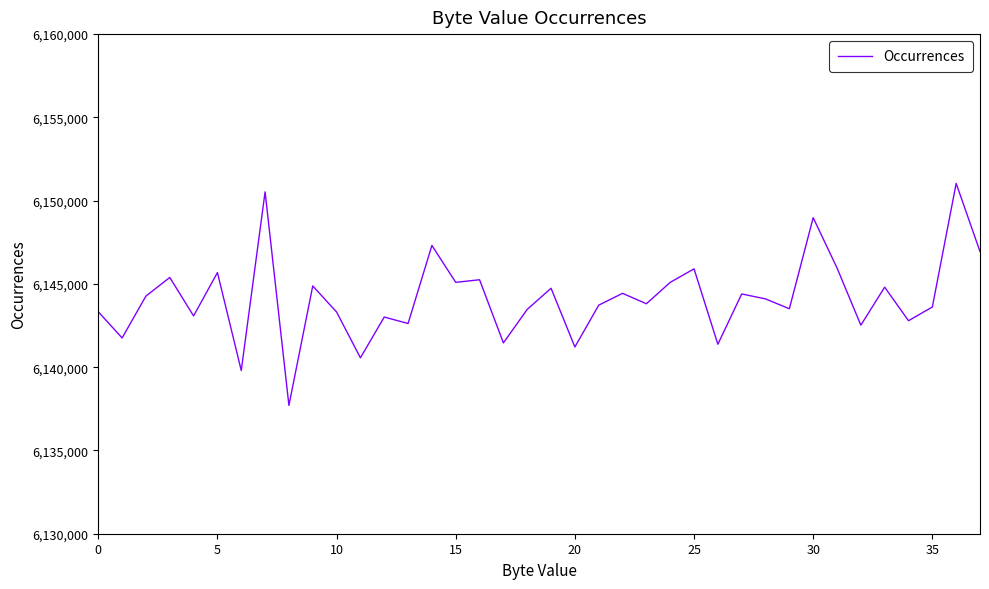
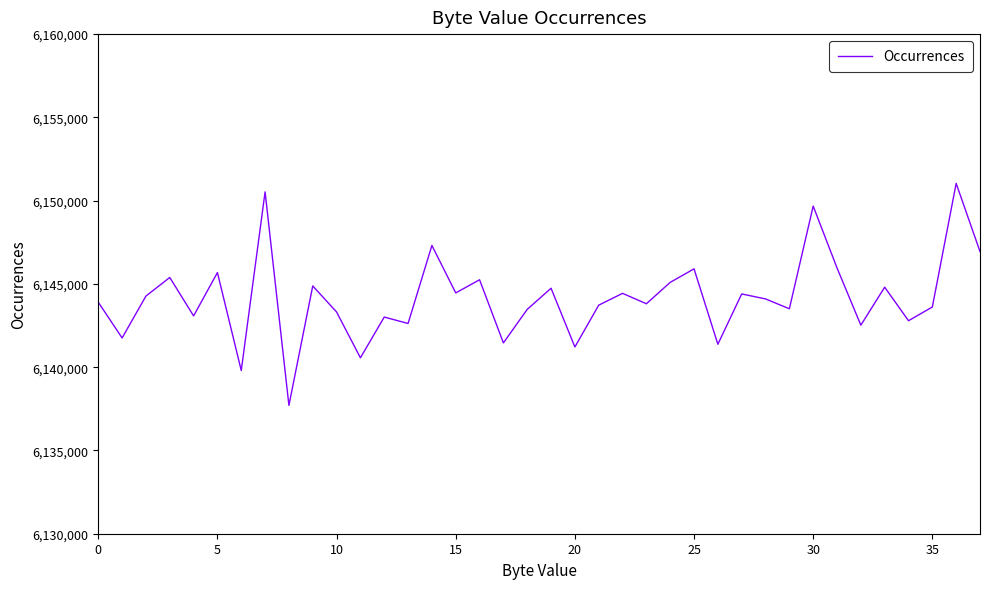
  {
-   "0": "6,143,300",
+   "0": "6,143,900",
    "5": "6,145,700",
    "10": "6,143,300",
-   "15": "6,145,100",
+   "15": "6,144,500",
    "20": "6,141,200",
    "25": "6,145,900",
-   "30": "6,149,000",
+   "30": "6,149,700",
    "35": "6,143,600"
  }
